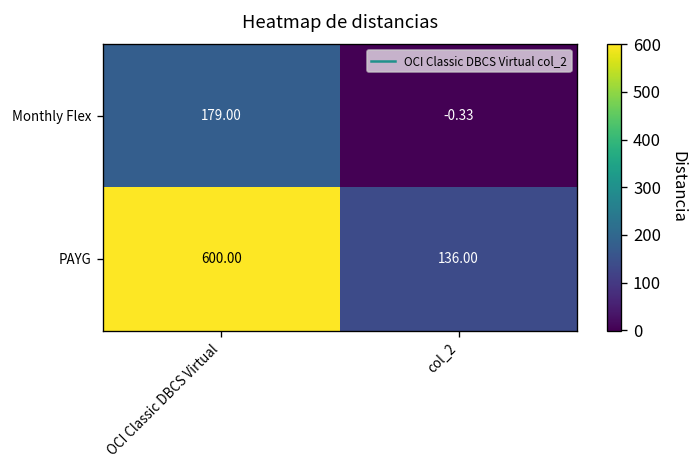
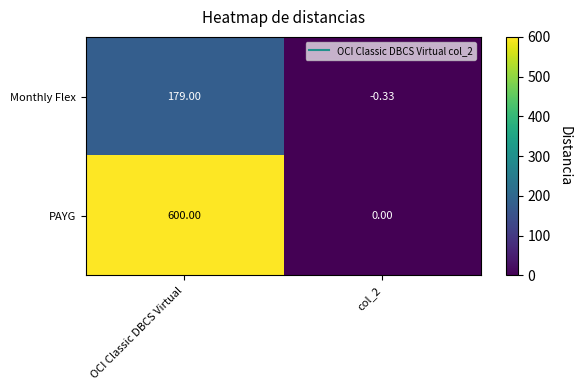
  {
    "Monthly Flex": {
      "OCI Classic DBCS Virtual": 179.00,
      "col_2": -0.33
    },
    "PAYG": {
      "OCI Classic DBCS Virtual": 600.00,
-     "col_2": 136.00
+     "col_2": 0.00
    }
  }
